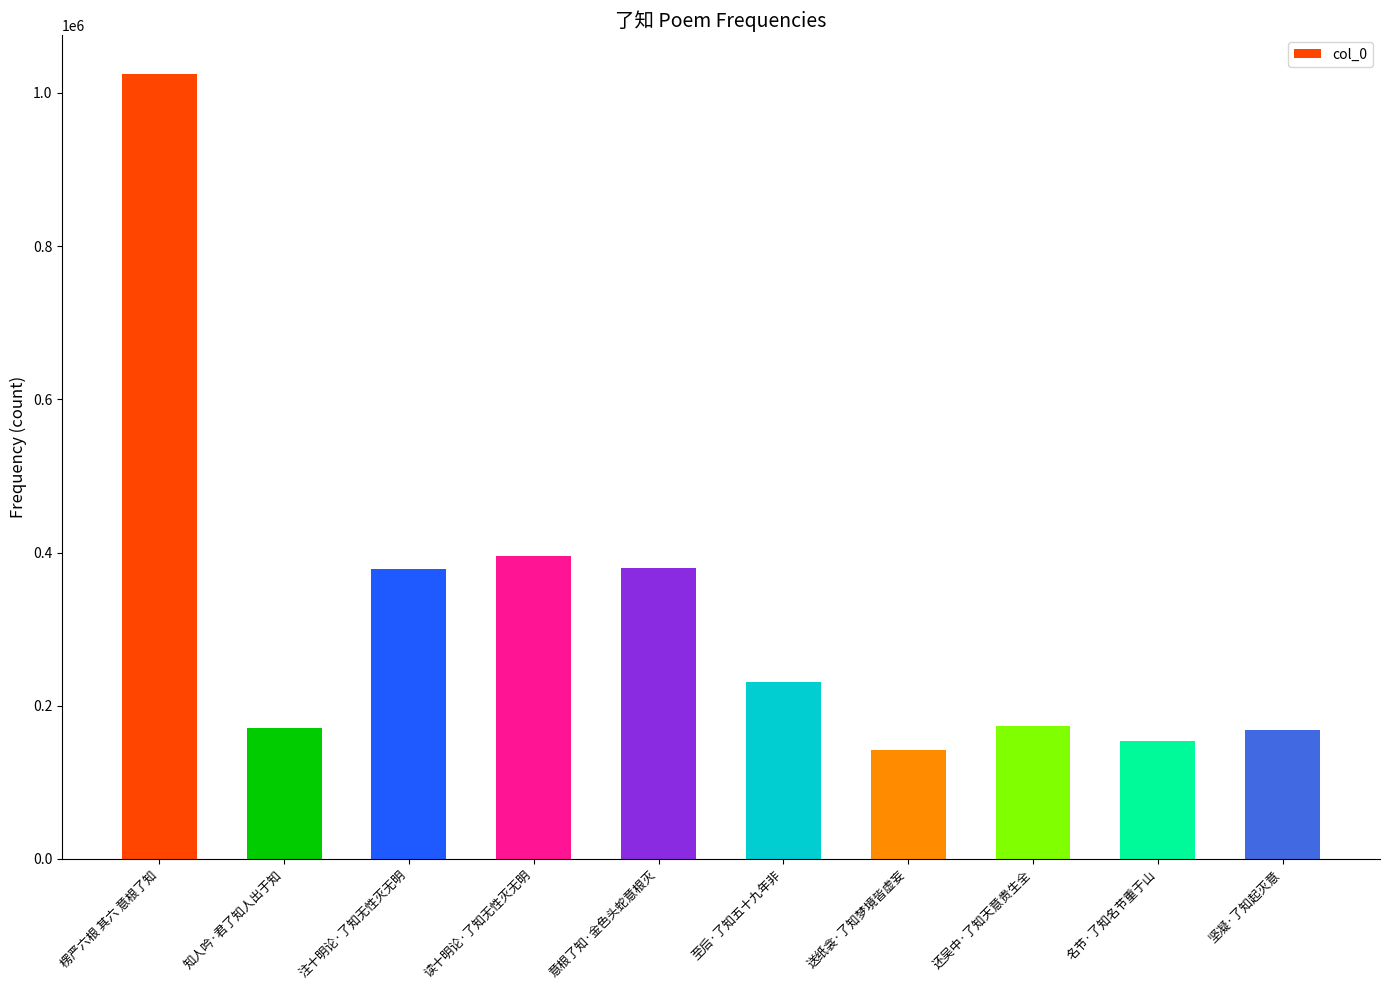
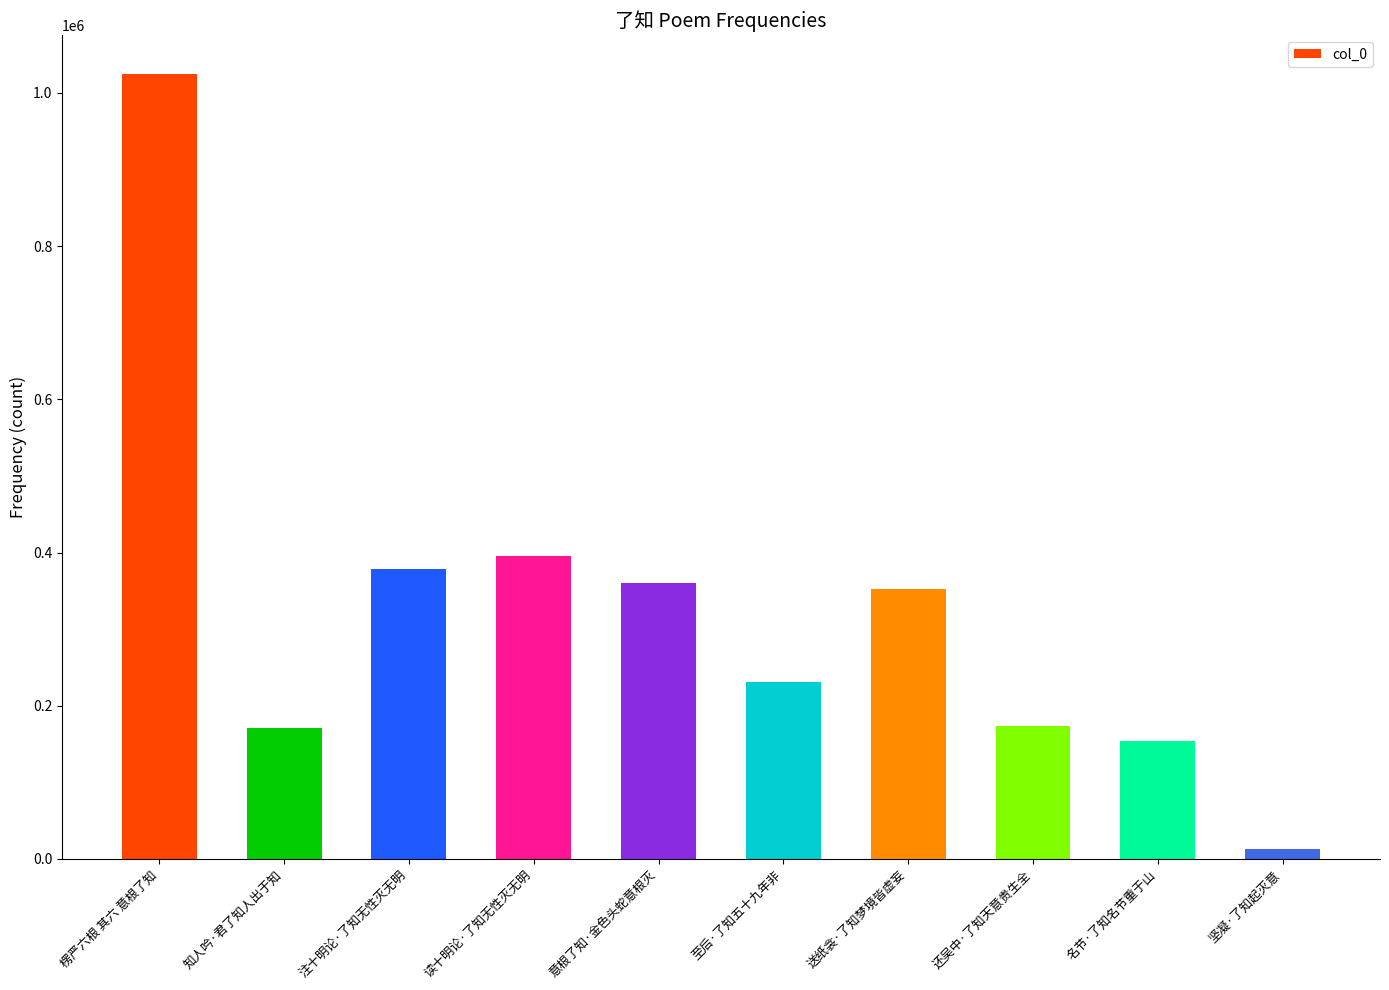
  {
    "楞严六根 其六 意根了知": 1020000,
    "知人吟·君了知人出于知": 170000,
    "注十明论·了知无性灭无明": 380000,
    "读十明论·了知无性灭无明": 400000,
-   "意根了知·金色头蛇意根灭": 380000,
+   "意根了知·金色头蛇意根灭": 360000,
    "至后·了知五十九年非": 230000,
-   "送纸衾·了知梦境皆虚妄": 140000,
+   "送纸衾·了知梦境皆虚妄": 350000,
    "还吴中·了知天意贵生全": 170000,
    "名节·了知名节重于山": 150000,
-   "坚凝·了知起灭意": 170000
+   "坚凝·了知起灭意": 10000
  }
